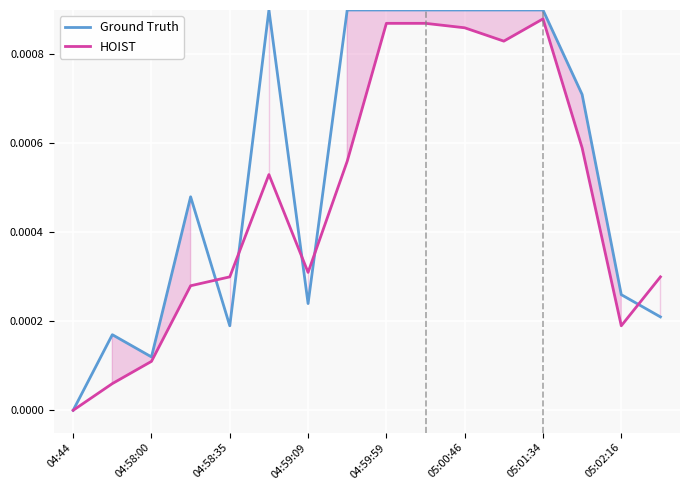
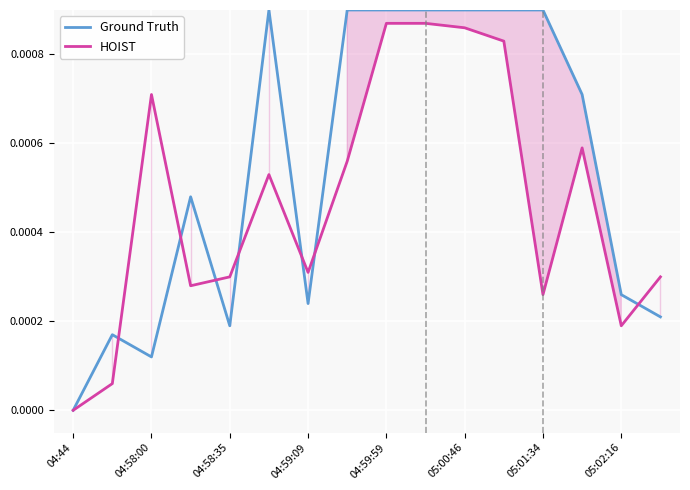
  {
    "Ground Truth": {
      "04:58:00": 0.00012,
      "04:58:35": 0.00019,
      "04:59:09": 0.00024,
      "04:59:59": 0.00090,
      "05:00:46": 0.00090,
      "05:01:34": 0.00090,
      "05:02:16": 0.00026
    },
    "HOIST": {
-     "04:58:00": 0.00011,
+     "04:58:00": 0.00071,
      "04:58:35": 0.00030,
      "04:59:09": 0.00031,
      "04:59:59": 0.00087,
      "05:00:46": 0.00086,
-     "05:01:34": 0.00088,
+     "05:01:34": 0.00026,
      "05:02:16": 0.00019
    }
  }
